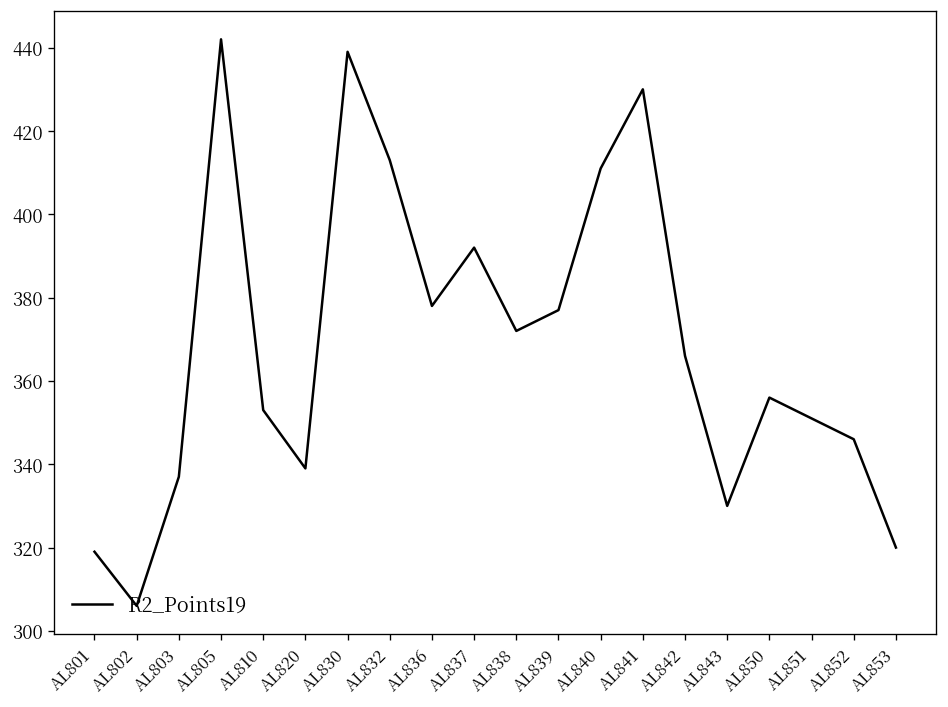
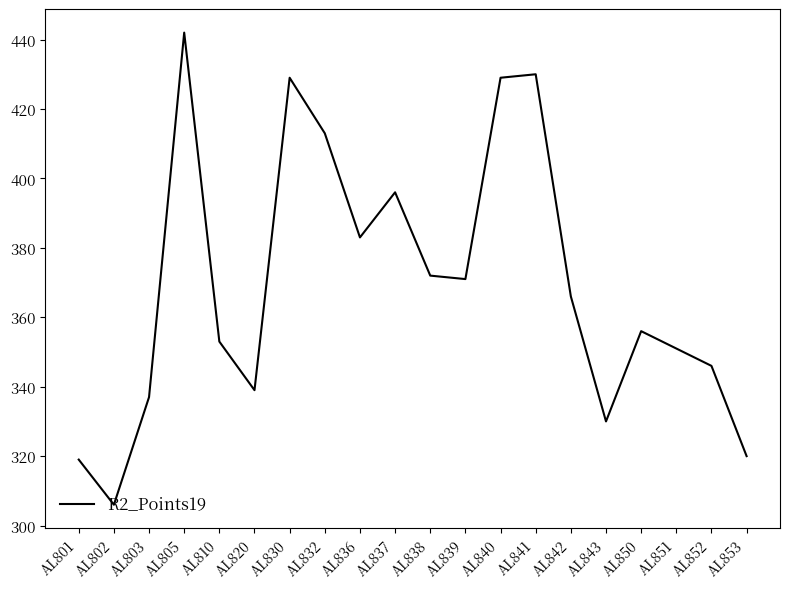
  {
    "AL801": 319,
    "AL802": 306,
    "AL803": 337,
    "AL805": 442,
    "AL810": 353,
    "AL820": 339,
-   "AL830": 439,
+   "AL830": 429,
    "AL832": 413,
-   "AL836": 378,
-   "AL837": 392,
+   "AL836": 383,
+   "AL837": 396,
    "AL838": 372,
-   "AL839": 377,
-   "AL840": 411,
+   "AL839": 371,
+   "AL840": 429,
    "AL841": 430,
    "AL842": 366,
    "AL843": 330,
    "AL850": 356,
    "AL851": 351,
    "AL852": 346,
    "AL853": 320
  }
